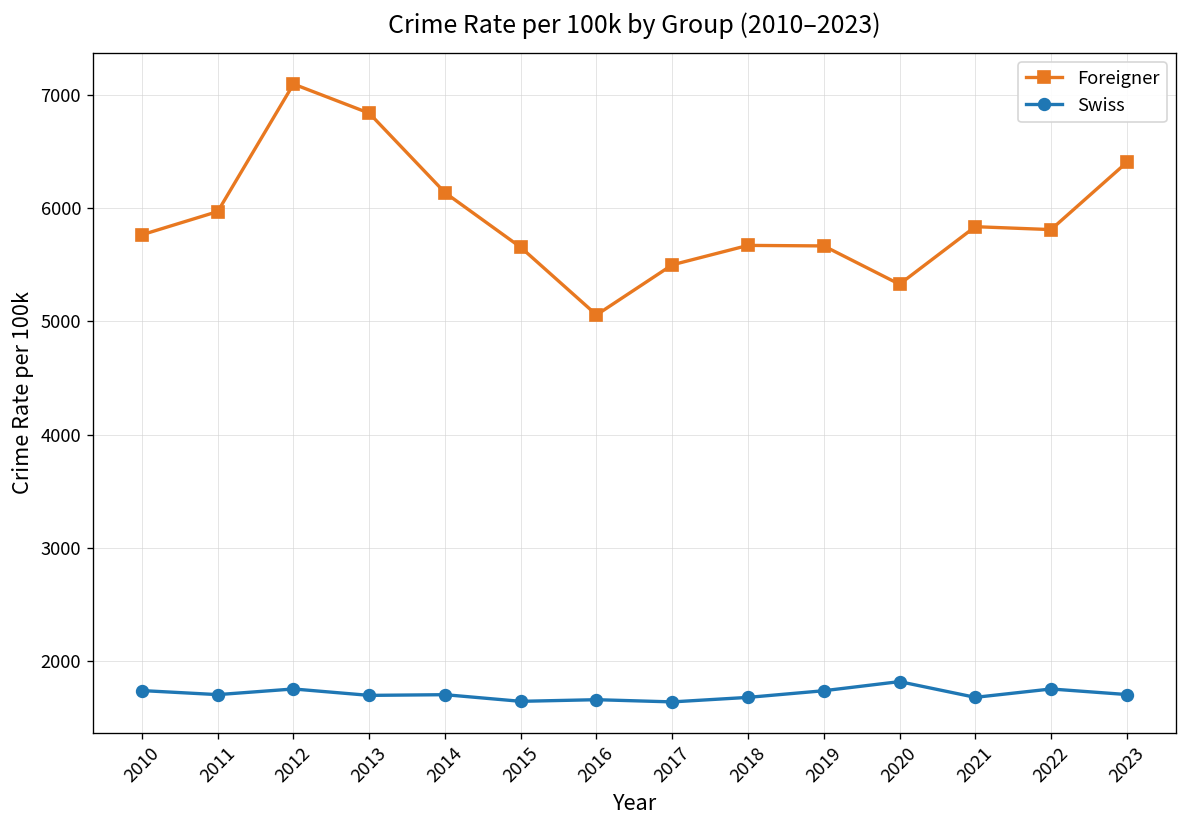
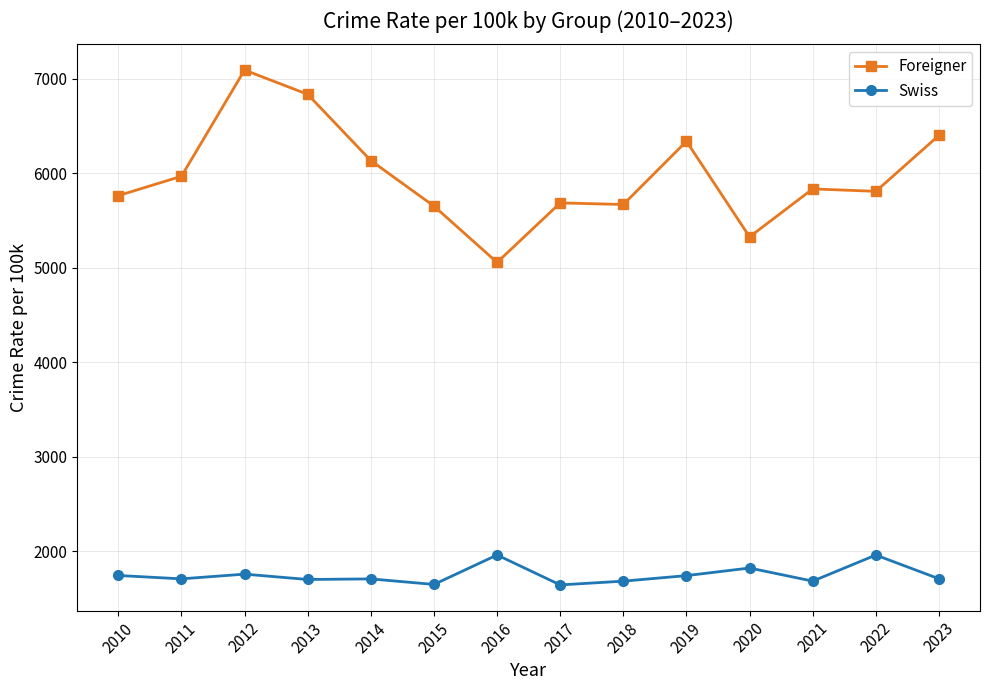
  {
    "Foreigner": {
      "2010": 5800,
      "2011": 6000,
      "2012": 7100,
      "2013": 6800,
      "2014": 6100,
      "2015": 5700,
      "2016": 5100,
-     "2017": 5500,
+     "2017": 5700,
      "2018": 5700,
-     "2019": 5700,
+     "2019": 6300,
      "2020": 5300,
      "2021": 5800,
      "2022": 5800,
      "2023": 6400
    },
    "Swiss": {
      "2010": 1700,
      "2011": 1700,
      "2012": 1800,
      "2013": 1700,
      "2014": 1700,
      "2015": 1600,
-     "2016": 1700,
+     "2016": 2000,
      "2017": 1600,
      "2018": 1700,
      "2019": 1700,
      "2020": 1800,
      "2021": 1700,
-     "2022": 1800,
+     "2022": 2000,
      "2023": 1700
    }
  }
